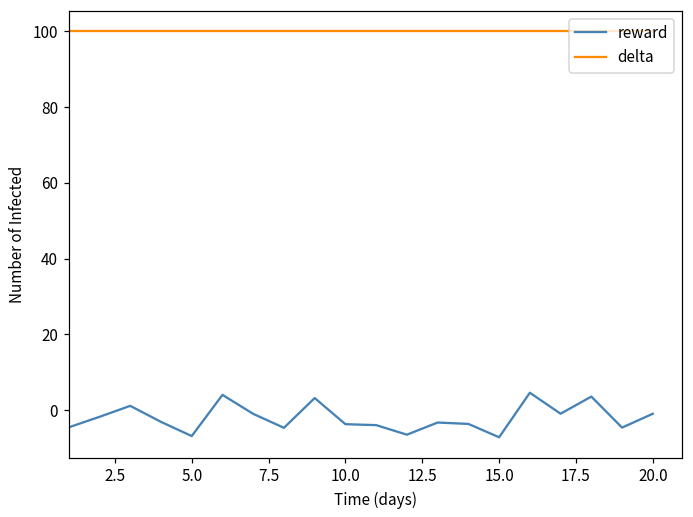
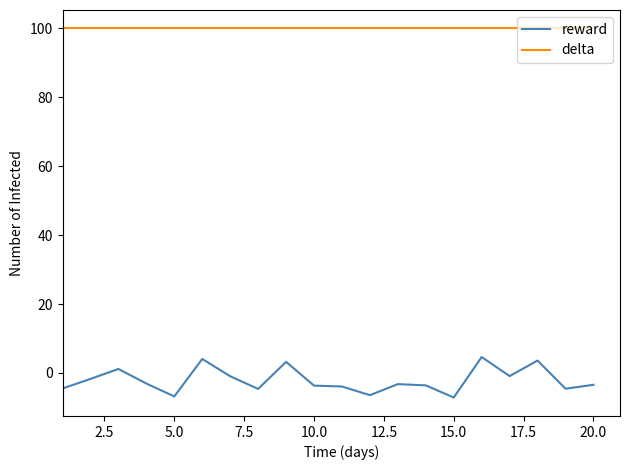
  {
    "reward": {
      "5.0": -7,
      "10.0": -4,
      "15.0": -7,
-     "20.0": -1
+     "20.0": -3
    },
    "delta": {
      "5.0": 100,
      "10.0": 100,
      "15.0": 100
    }
  }
